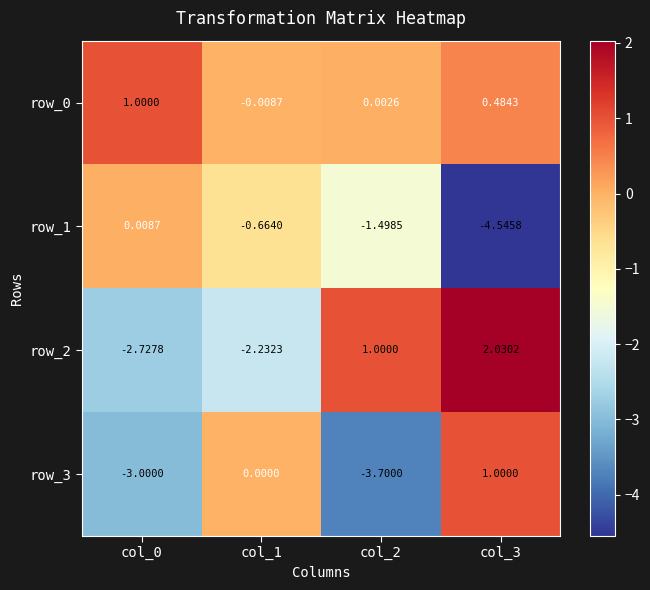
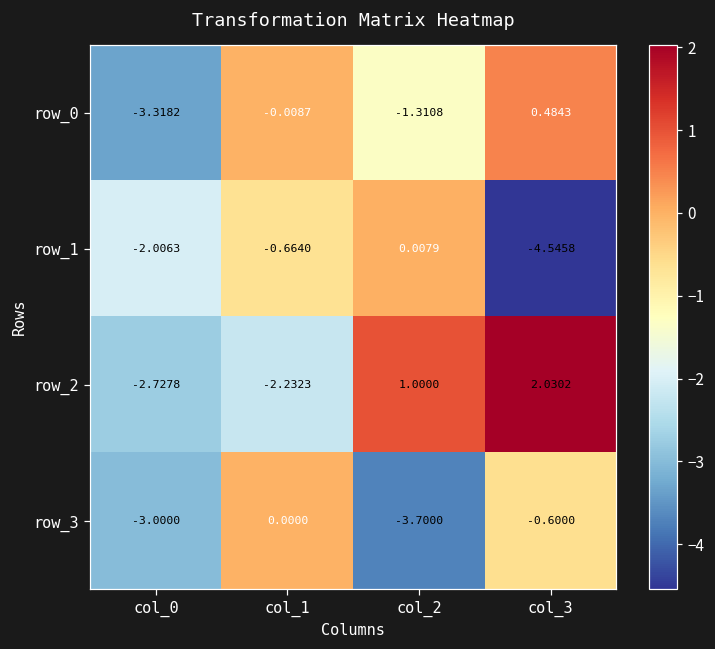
  {
    "row_0": {
-     "col_0": 1.0000,
+     "col_0": -3.3182,
      "col_1": -0.0087,
-     "col_2": 0.0026,
+     "col_2": -1.3108,
      "col_3": 0.4843
    },
    "row_1": {
-     "col_0": 0.0087,
+     "col_0": -2.0063,
      "col_1": -0.6640,
-     "col_2": -1.4985,
+     "col_2": 0.0079,
      "col_3": -4.5458
    },
    "row_2": {
      "col_0": -2.7278,
      "col_1": -2.2323,
      "col_2": 1.0000,
      "col_3": 2.0302
    },
    "row_3": {
      "col_0": -3.0000,
      "col_1": 0.0000,
      "col_2": -3.7000,
-     "col_3": 1.0000
+     "col_3": -0.6000
    }
  }
